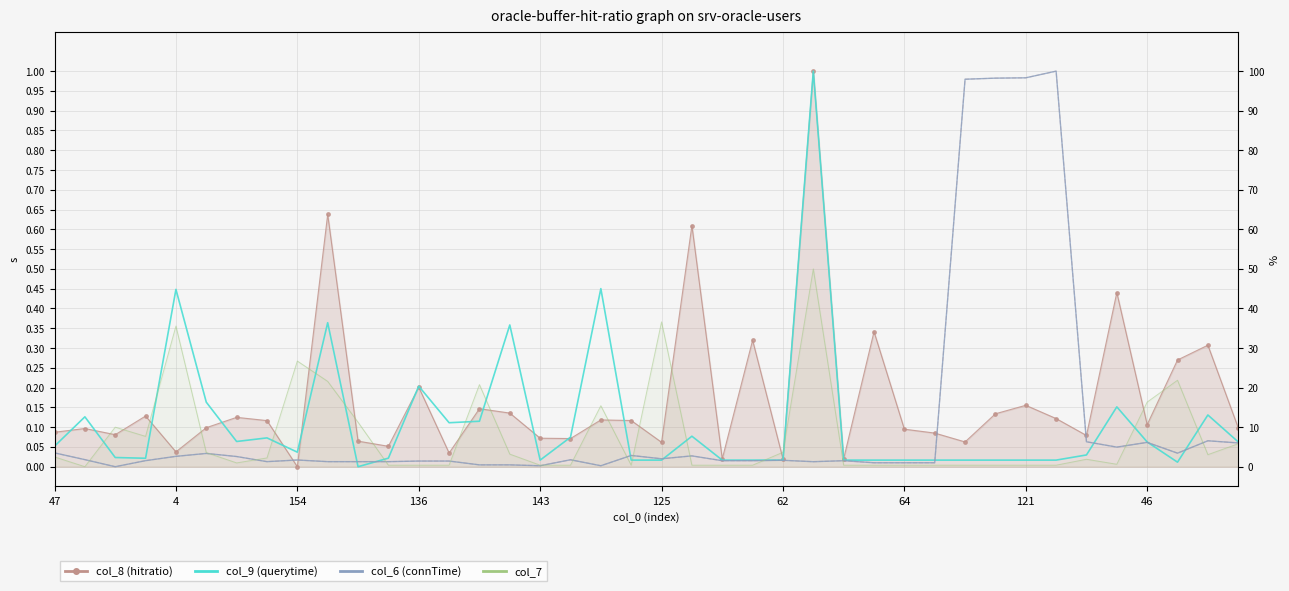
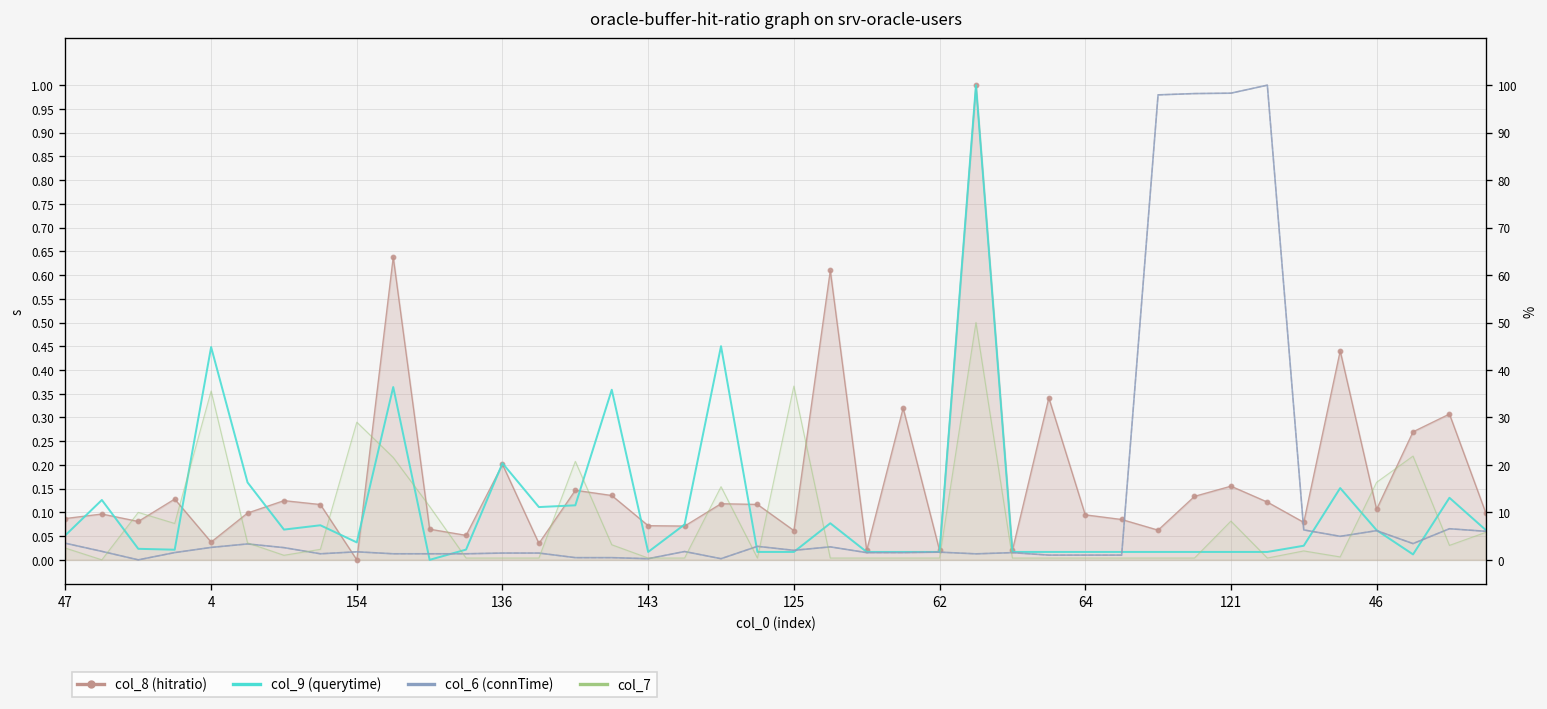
  {
    "col_7": {
      "47": 0.02,
      "4": 0.36,
-     "154": 0.27,
+     "154": 0.29,
      "136": 0.00,
      "125": 0.37,
-     "62": 0.04,
-     "121": 0.00,
+     "62": 0.00,
+     "121": 0.08,
      "46": 0.16
    }
  }
